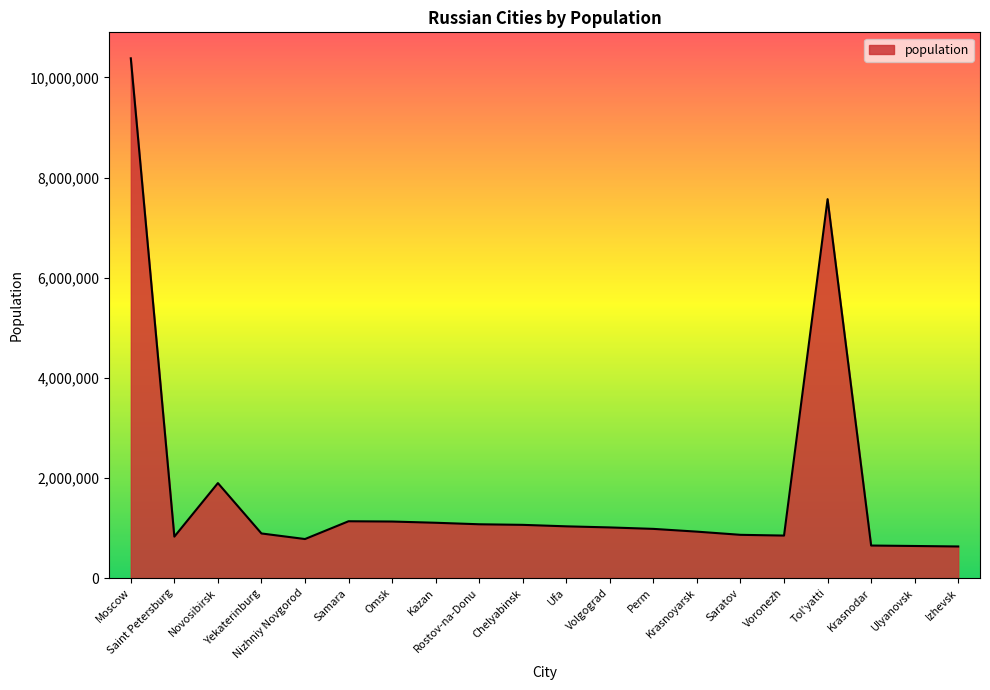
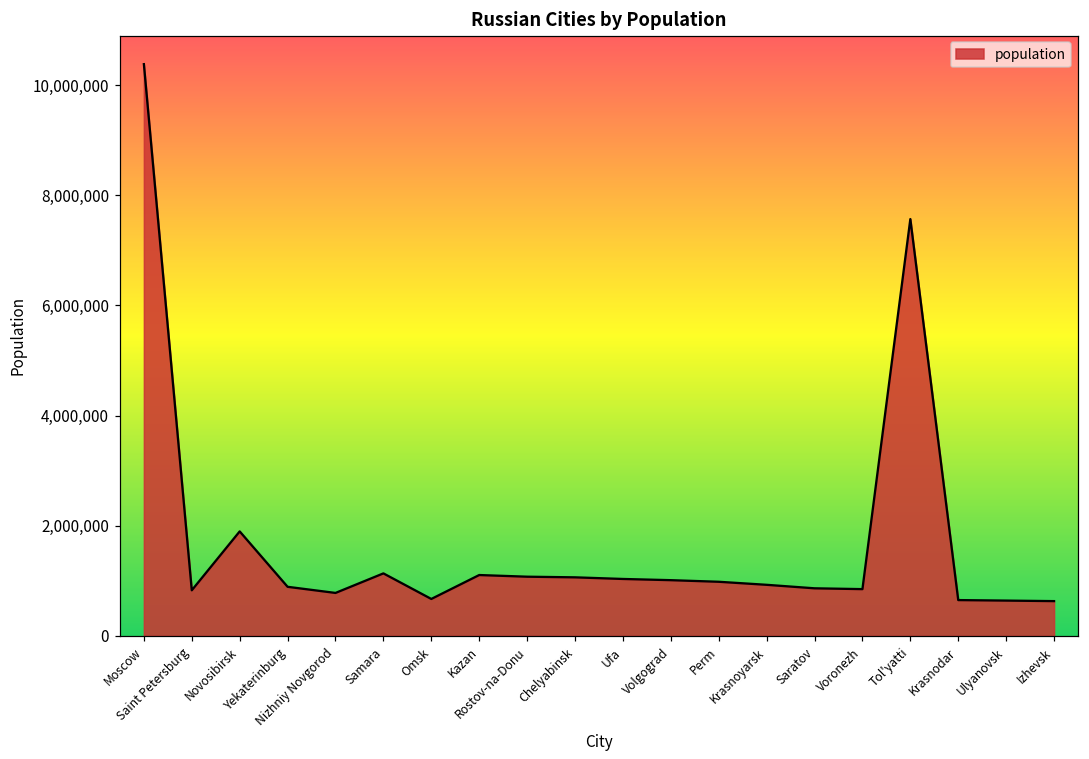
  {
    "Moscow": "10,400,000",
    "Saint Petersburg": "800,000",
    "Novosibirsk": "1,900,000",
    "Yekaterinburg": "900,000",
    "Nizhniy Novgorod": "800,000",
    "Samara": "1,100,000",
-   "Omsk": "1,100,000",
+   "Omsk": "700,000",
    "Kazan": "1,100,000",
    "Rostov-na-Donu": "1,100,000",
    "Chelyabinsk": "1,100,000",
    "Ufa": "1,000,000",
    "Volgograd": "1,000,000",
    "Perm": "1,000,000",
    "Krasnoyarsk": "900,000",
    "Saratov": "900,000",
    "Voronezh": "800,000",
    "Tol'yatti": "7,600,000",
    "Krasnodar": "600,000",
    "Ulyanovsk": "600,000",
    "Izhevsk": "600,000"
  }
